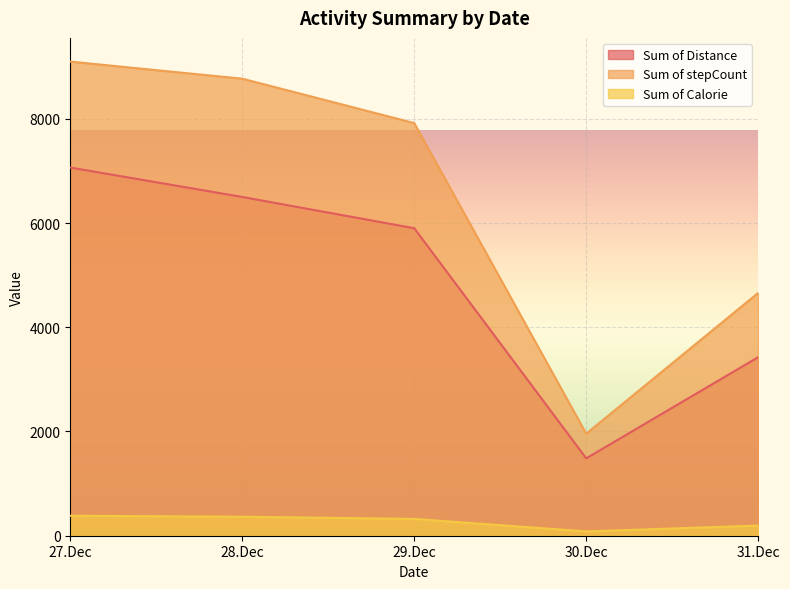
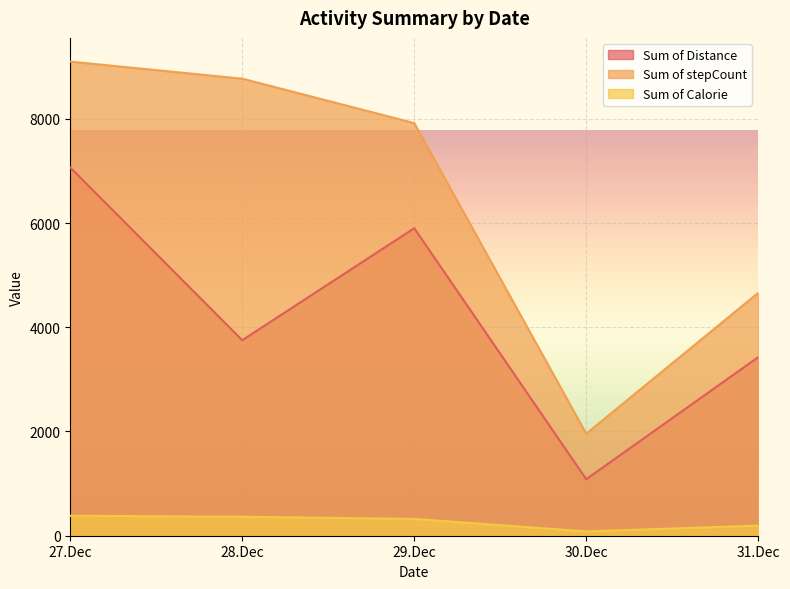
  {
    "Sum of Distance": {
      "27.Dec": 7100,
-     "28.Dec": 6500,
+     "28.Dec": 3800,
      "29.Dec": 5900,
-     "30.Dec": 1500,
+     "30.Dec": 1100,
      "31.Dec": 3400
    }
  }
